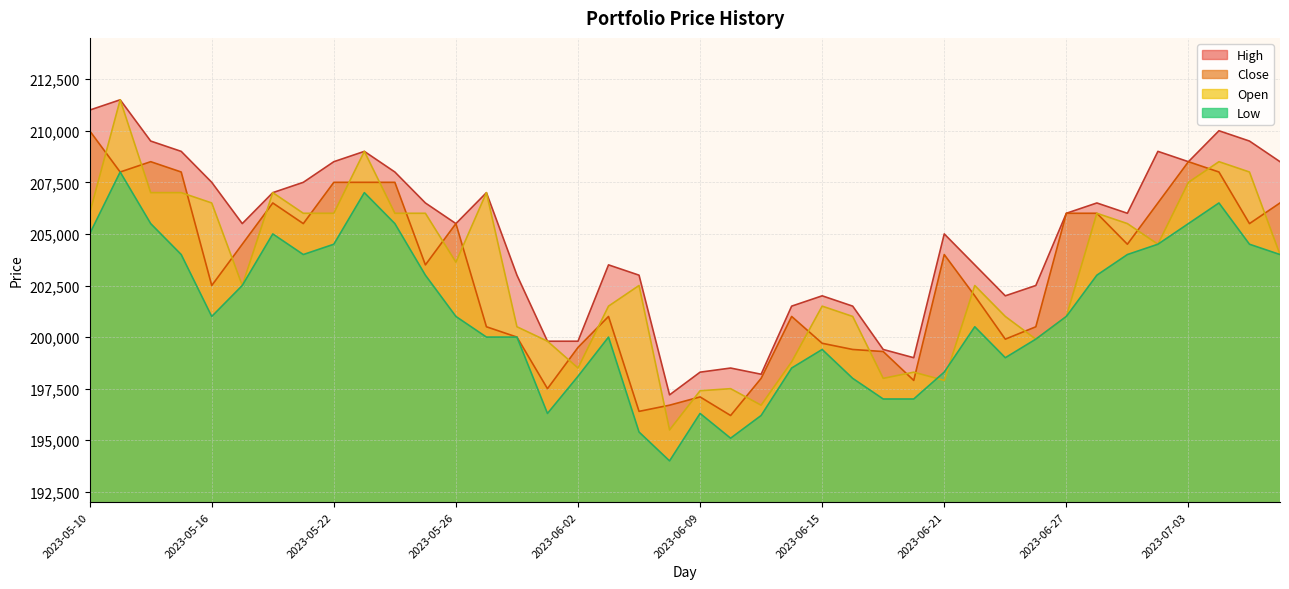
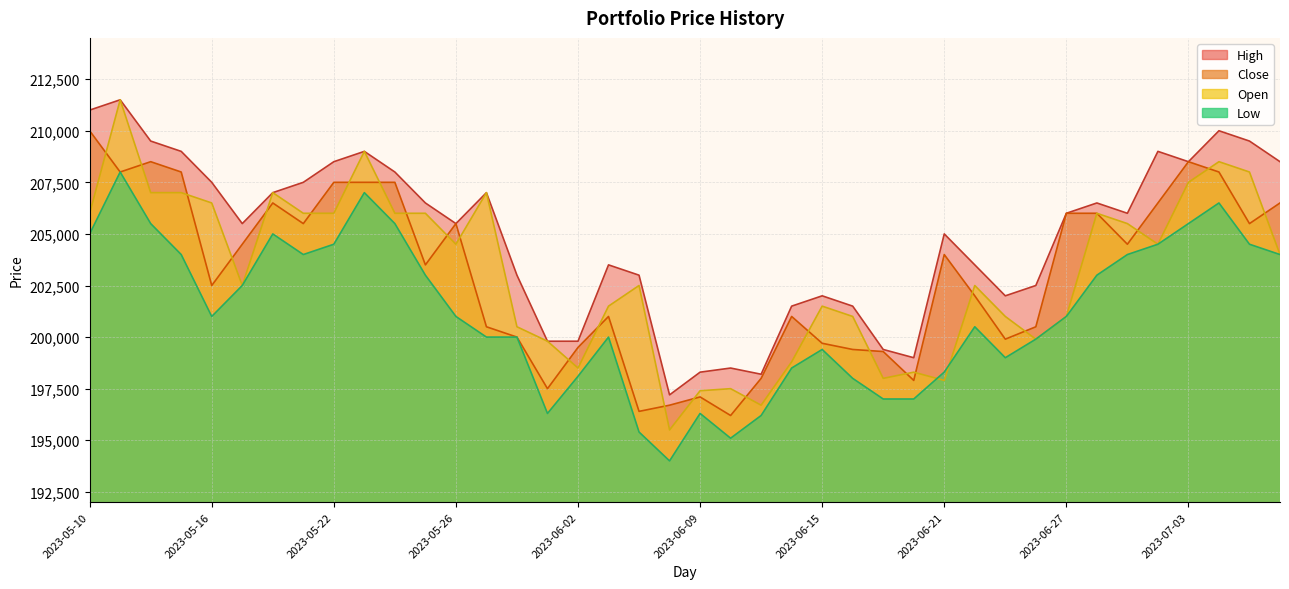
  {
    "Open": {
      "2023-05-10": "206,000",
      "2023-05-16": "206,500",
      "2023-05-22": "206,000",
-     "2023-05-26": "203,600",
+     "2023-05-26": "204,500",
      "2023-06-02": "198,500",
      "2023-06-09": "197,400",
      "2023-06-15": "201,500",
      "2023-06-21": "197,900",
      "2023-07-03": "207,500"
    },
    "Low": {
      "2023-05-10": "205,000",
      "2023-05-16": "201,000",
      "2023-05-22": "204,500",
      "2023-05-26": "201,000",
      "2023-06-02": "198,100",
      "2023-06-09": "196,300",
      "2023-06-15": "199,400",
      "2023-06-21": "198,300",
      "2023-07-03": "205,500"
    }
  }
